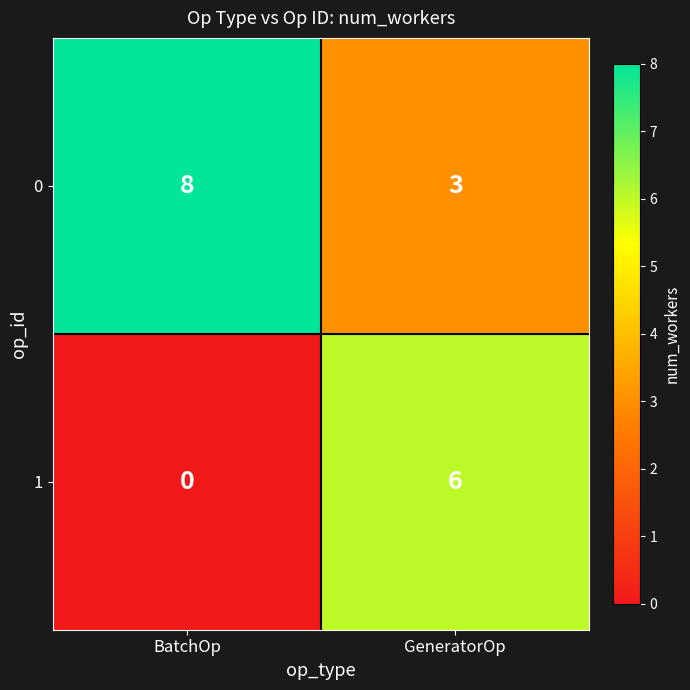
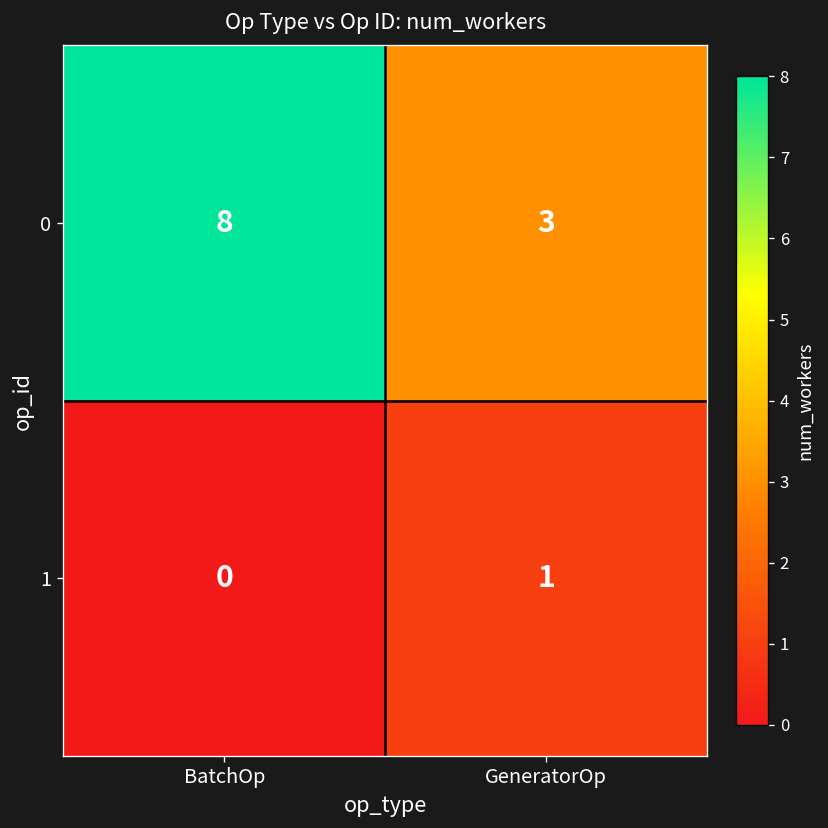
  {
    "0": {
      "BatchOp": 8,
      "GeneratorOp": 3
    },
    "1": {
      "BatchOp": 0,
-     "GeneratorOp": 6
+     "GeneratorOp": 1
    }
  }
